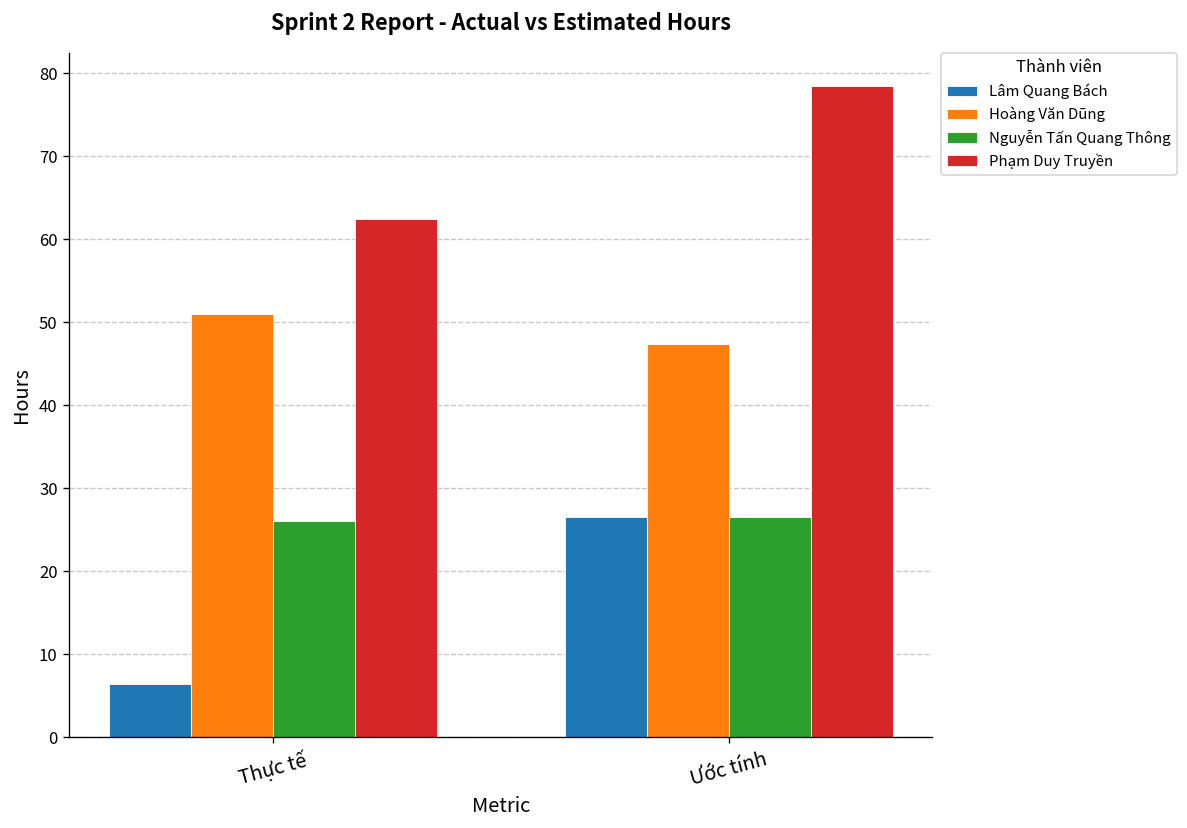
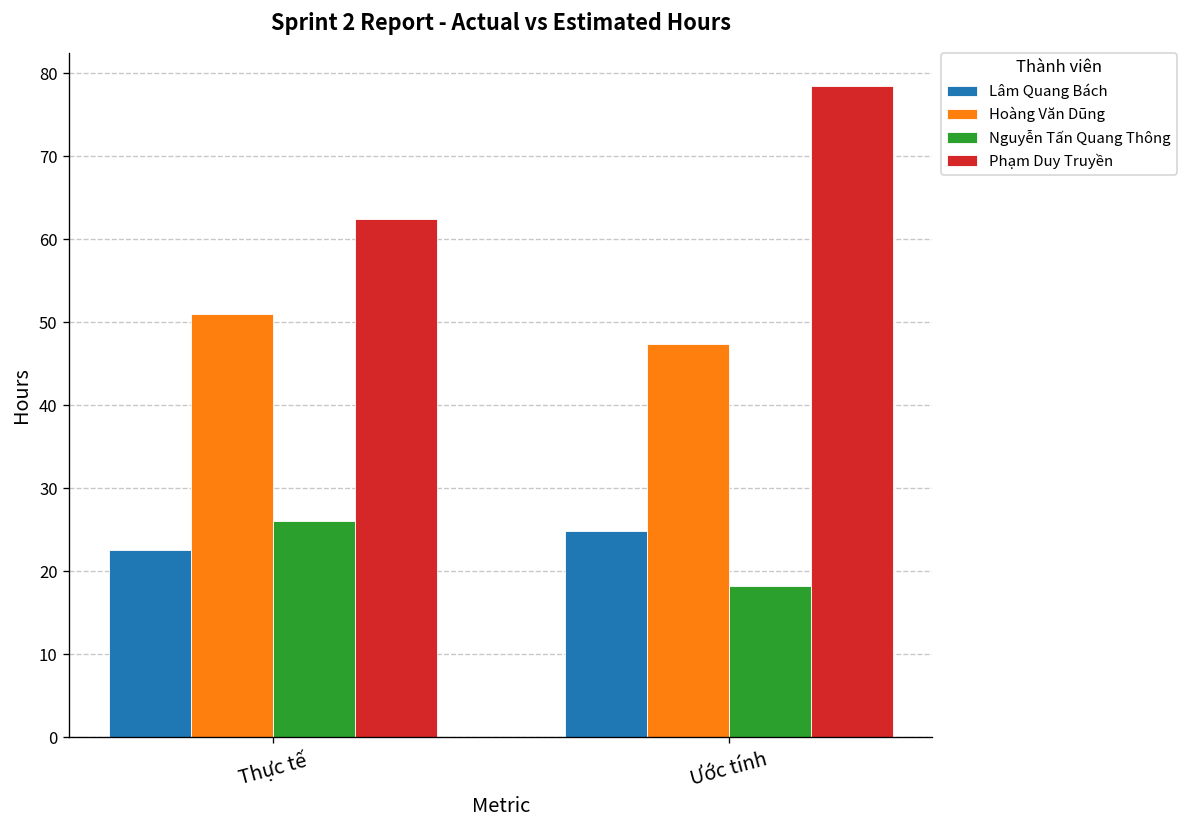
  {
    "Lâm Quang Bách": {
-     "Thực tế": 6,
-     "Ước tính": 27
+     "Thực tế": 23,
+     "Ước tính": 25
    },
    "Hoàng Văn Dũng": {
      "Thực tế": 51,
      "Ước tính": 47
    },
    "Nguyễn Tấn Quang Thông": {
      "Thực tế": 26,
-     "Ước tính": 27
+     "Ước tính": 18
    },
    "Phạm Duy Truyền": {
      "Thực tế": 62,
      "Ước tính": 79
    }
  }
